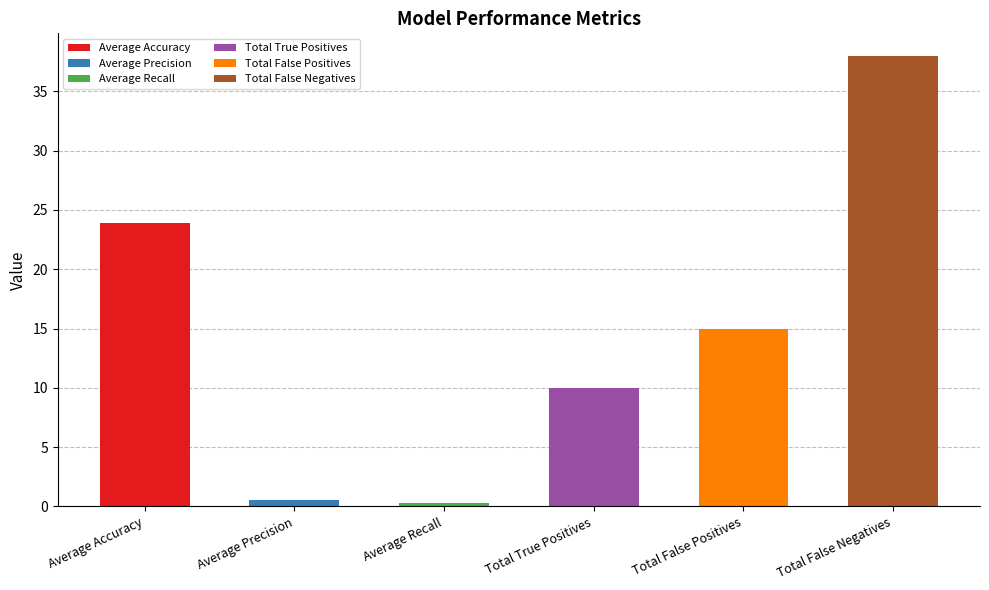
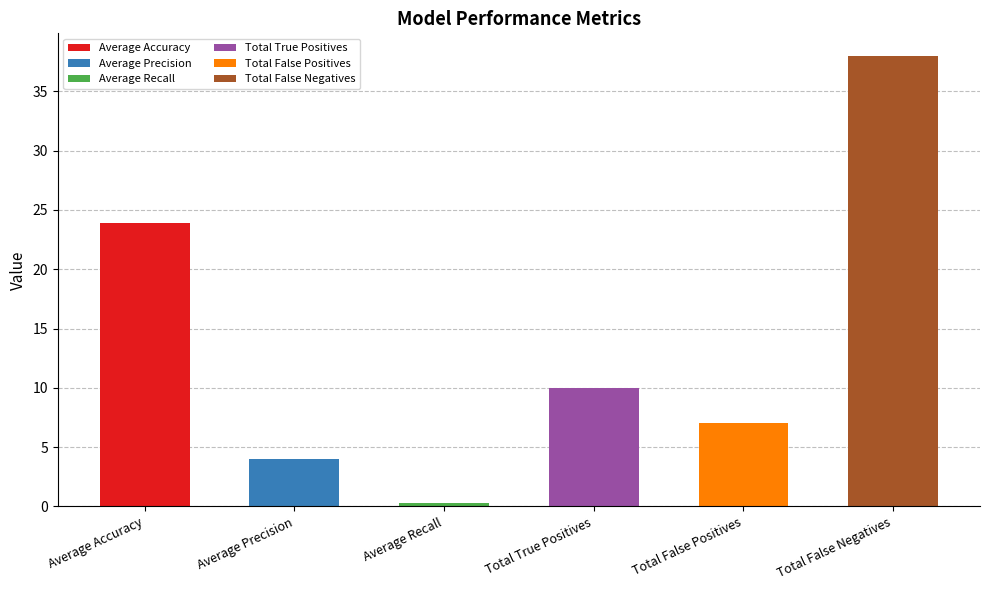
  {
    "Average Accuracy": 23.9,
-   "Average Precision": 0.5,
+   "Average Precision": 4.0,
    "Average Recall": 0.3,
    "Total True Positives": 10.0,
-   "Total False Positives": 15,
+   "Total False Positives": 7,
    "Total False Negatives": 38.0
  }
